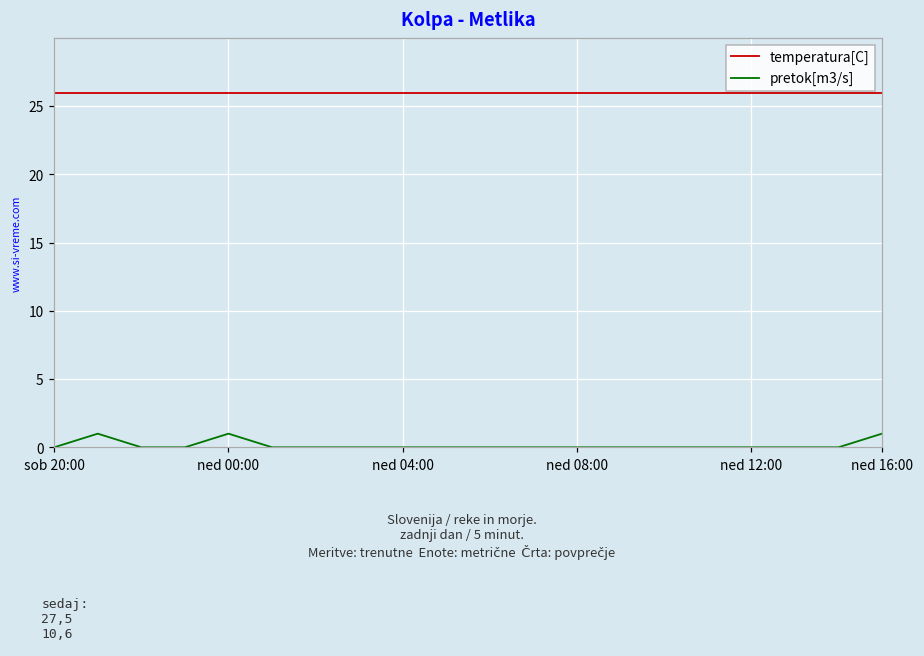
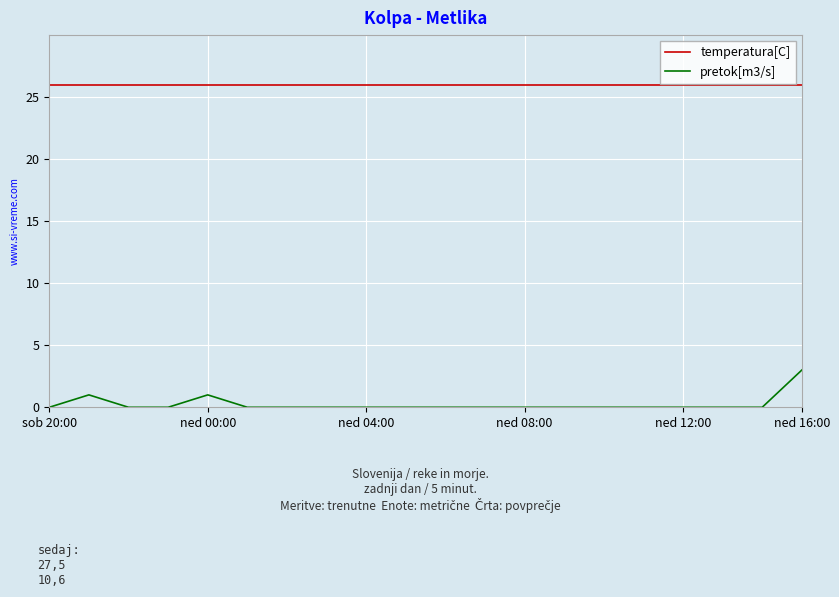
  {
    "temperatura[C]": {
      "sob 20:00": 26,
      "ned 00:00": 26,
      "ned 04:00": 26,
      "ned 08:00": 26,
      "ned 12:00": 26,
      "ned 16:00": 26
    },
    "pretok[m3/s]": {
      "sob 20:00": 0,
      "ned 00:00": 1,
      "ned 04:00": 0,
      "ned 08:00": 0,
      "ned 12:00": 0,
-     "ned 16:00": 1
+     "ned 16:00": 3
    }
  }
